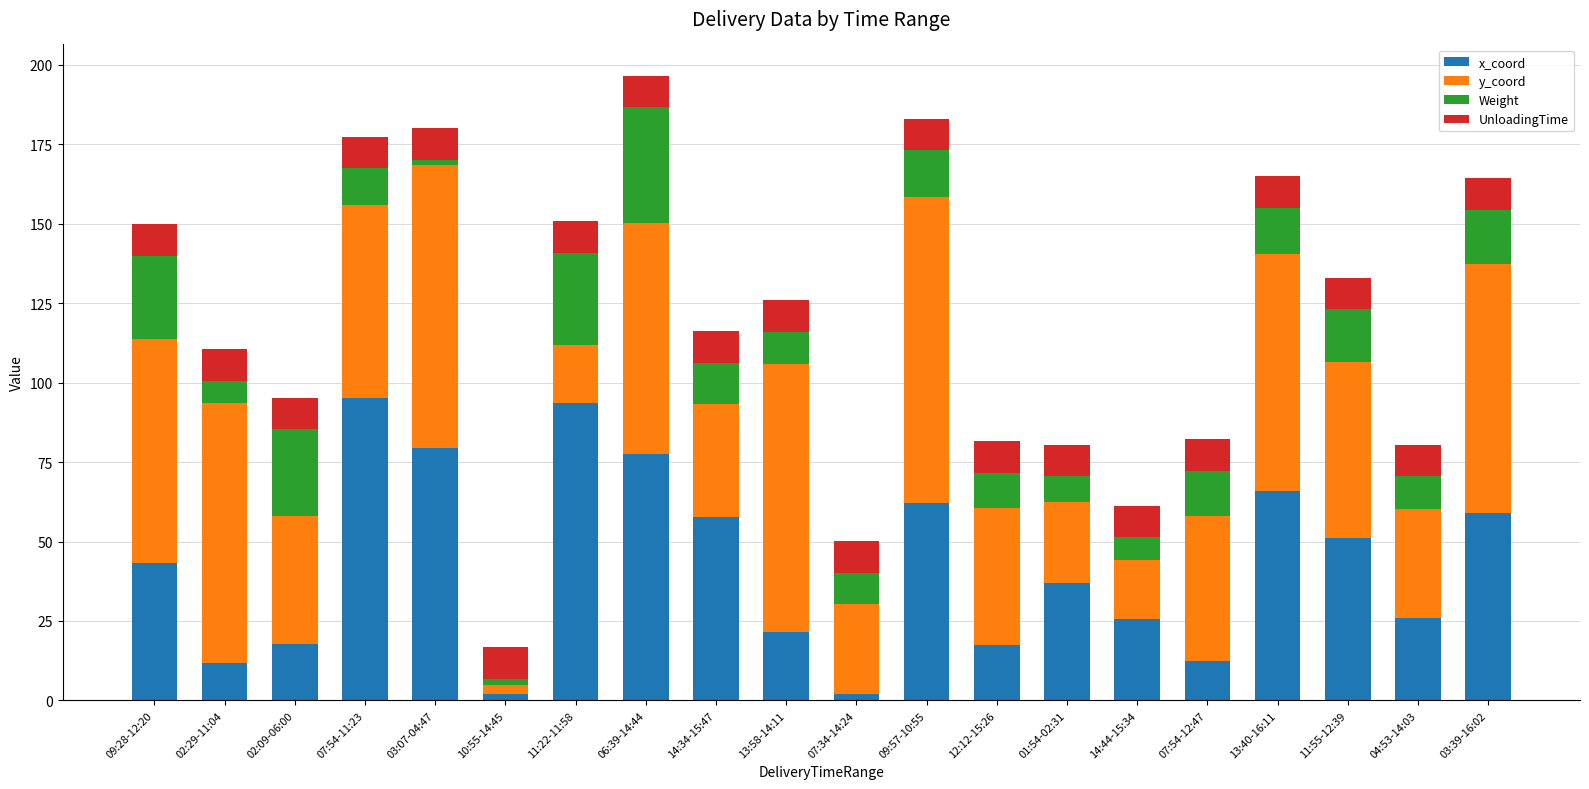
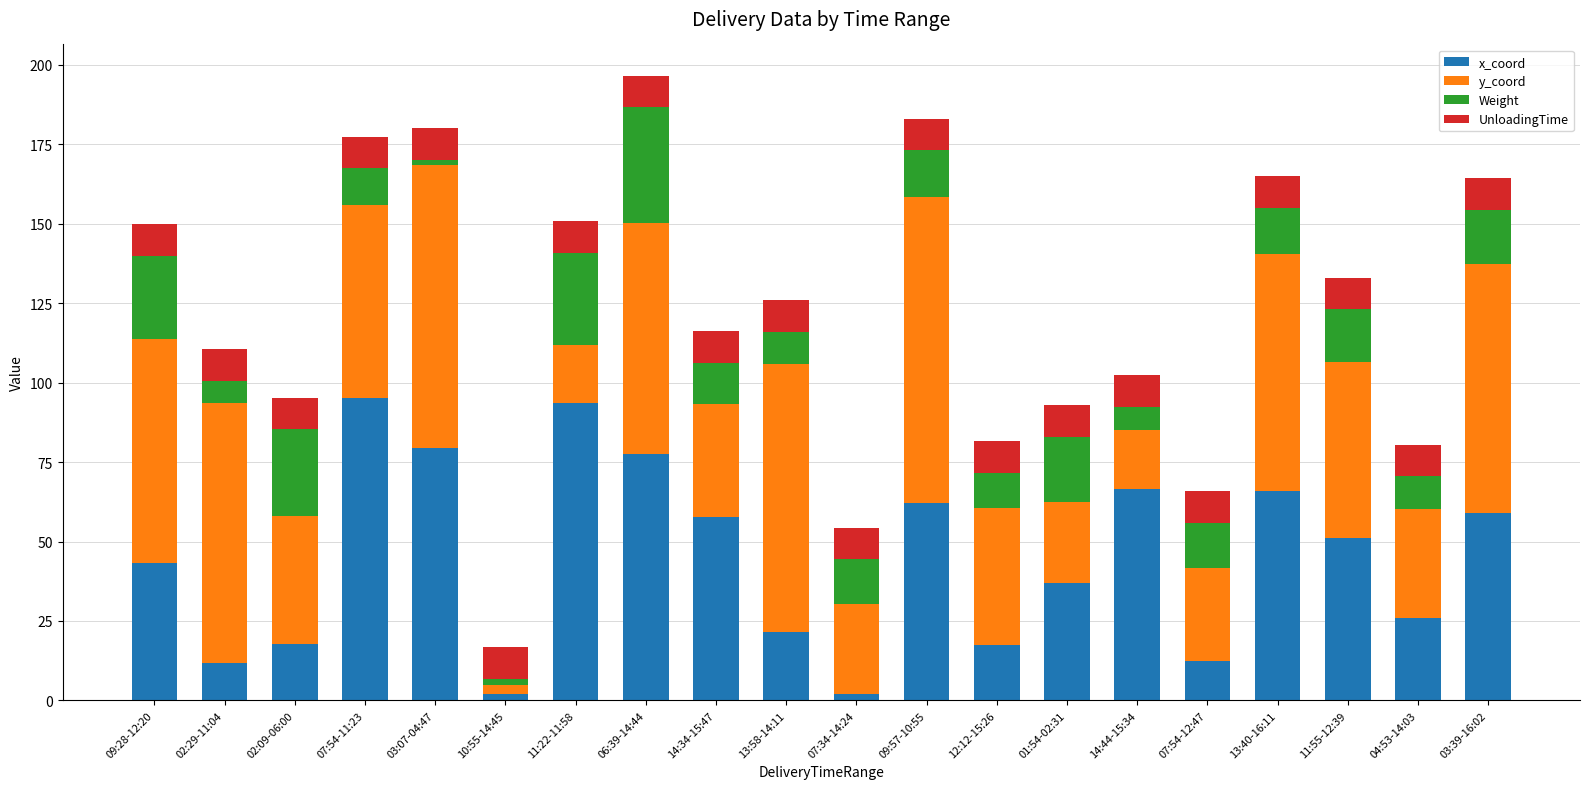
  {
    "x_coord": {
      "09:28-12:20": 43,
      "02:29-11:04": 12,
      "02:09-06:00": 18,
      "07:54-11:23": 95,
      "03:07-04:47": 79,
      "10:55-14:45": 2,
      "11:22-11:58": 93,
      "06:39-14:44": 78,
      "14:34-15:47": 58,
      "13:58-14:11": 22,
      "07:34-14:24": 2,
      "09:57-10:55": 62,
      "12:12-15:26": 17,
      "01:54-02:31": 37,
-     "14:44-15:34": 26,
+     "14:44-15:34": 67,
      "07:54-12:47": 13,
      "13:40-16:11": 66,
      "11:55-12:39": 51,
      "04:53-14:03": 26,
      "03:39-16:02": 59
    },
    "y_coord": {
      "09:28-12:20": 70,
      "02:29-11:04": 82,
      "02:09-06:00": 40,
      "07:54-11:23": 61,
      "03:07-04:47": 89,
      "10:55-14:45": 3,
      "11:22-11:58": 18,
      "06:39-14:44": 73,
      "14:34-15:47": 36,
      "13:58-14:11": 84,
      "07:34-14:24": 28,
      "09:57-10:55": 96,
      "12:12-15:26": 43,
      "01:54-02:31": 26,
      "14:44-15:34": 19,
-     "07:54-12:47": 46,
+     "07:54-12:47": 29,
      "13:40-16:11": 75,
      "11:55-12:39": 56,
      "04:53-14:03": 34,
      "03:39-16:02": 78
    },
    "Weight": {
      "09:28-12:20": 26,
      "02:29-11:04": 7,
      "02:09-06:00": 27,
      "07:54-11:23": 12,
      "03:07-04:47": 2,
      "10:55-14:45": 2,
      "11:22-11:58": 29,
      "06:39-14:44": 36,
      "14:34-15:47": 13,
      "13:58-14:11": 10,
-     "07:34-14:24": 10,
+     "07:34-14:24": 14,
      "09:57-10:55": 15,
      "12:12-15:26": 11,
-     "01:54-02:31": 8,
+     "01:54-02:31": 20,
      "14:44-15:34": 7,
      "07:54-12:47": 14,
      "13:40-16:11": 14,
      "11:55-12:39": 16,
      "04:53-14:03": 10,
      "03:39-16:02": 17
    },
    "UnloadingTime": {
      "09:28-12:20": 10,
      "02:29-11:04": 10,
      "02:09-06:00": 10,
      "07:54-11:23": 10,
      "03:07-04:47": 10,
      "10:55-14:45": 10,
      "11:22-11:58": 10,
      "06:39-14:44": 10,
      "14:34-15:47": 10,
      "13:58-14:11": 10,
      "07:34-14:24": 10,
      "09:57-10:55": 10,
      "12:12-15:26": 10,
      "01:54-02:31": 10,
      "14:44-15:34": 10,
      "07:54-12:47": 10,
      "13:40-16:11": 10,
      "11:55-12:39": 10,
      "04:53-14:03": 10,
      "03:39-16:02": 10
    }
  }
